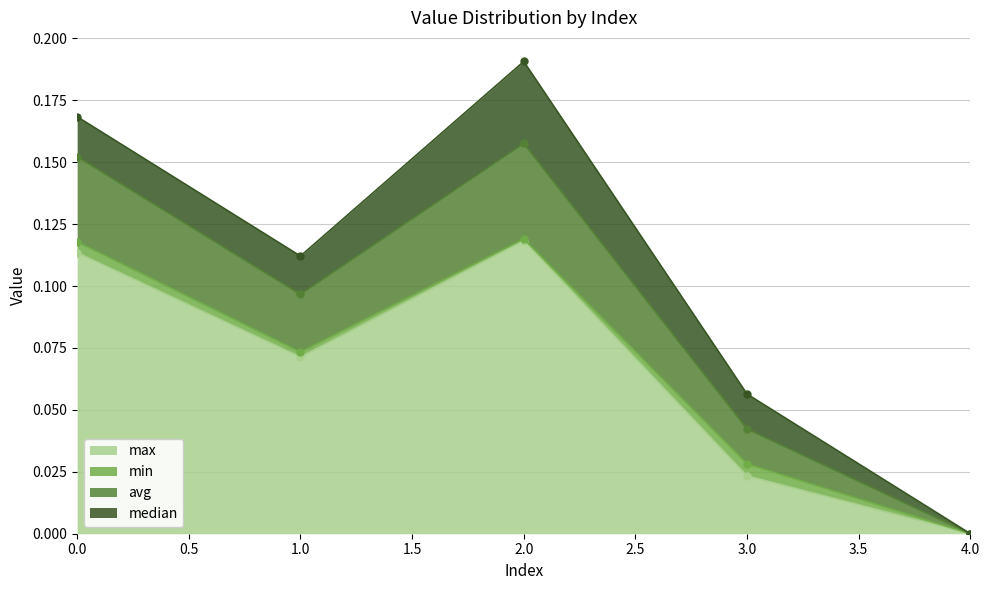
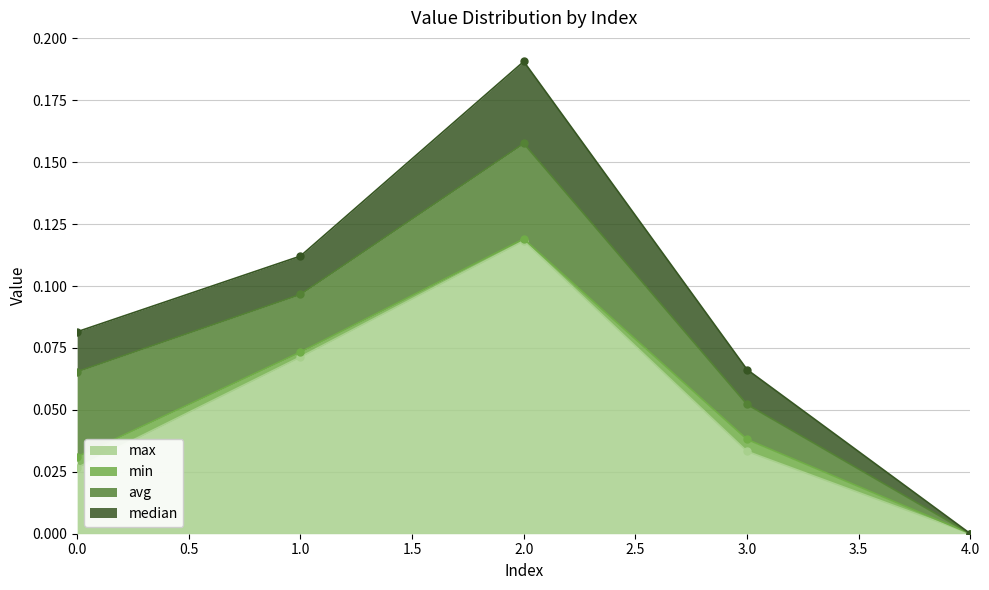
  {
    "max": {
-     "0.0": 0.114,
+     "0.0": 0.027,
      "1.0": 0.071,
-     "3.0": 0.023
+     "3.0": 0.033
    }
  }
